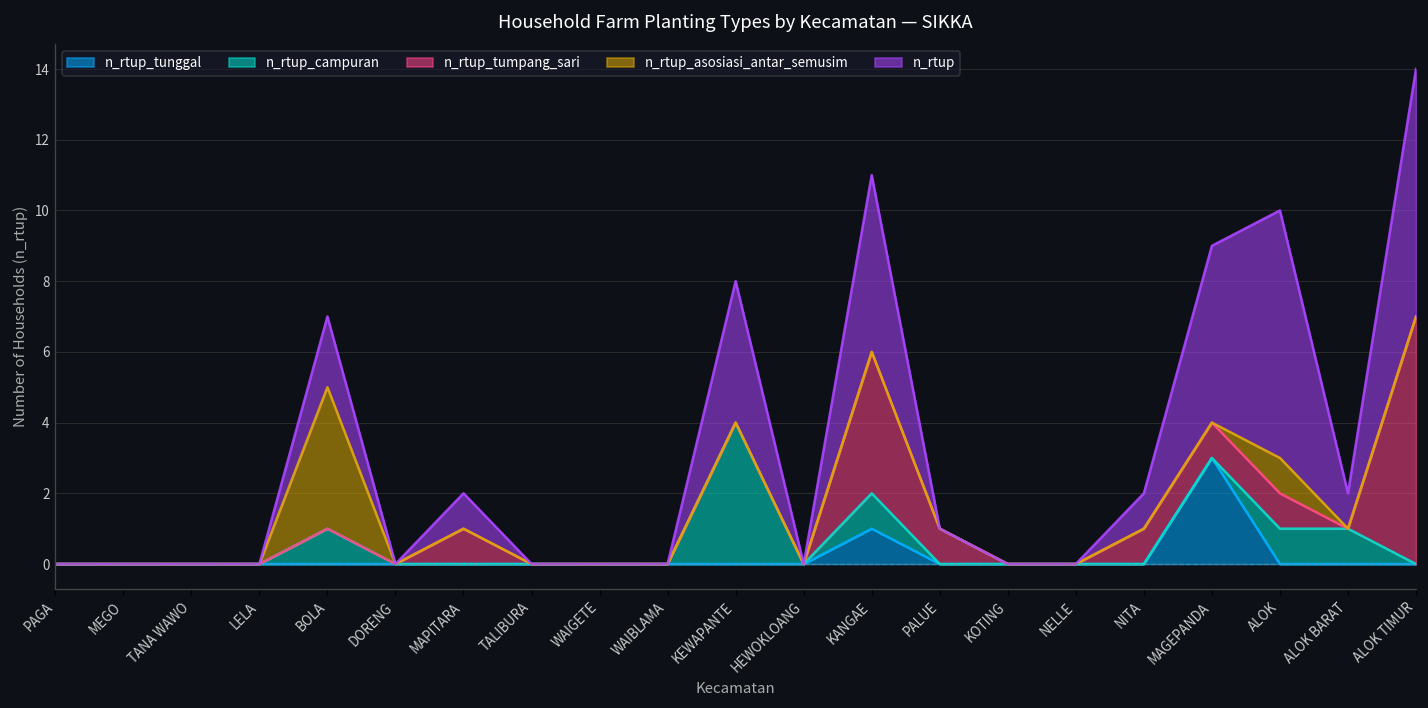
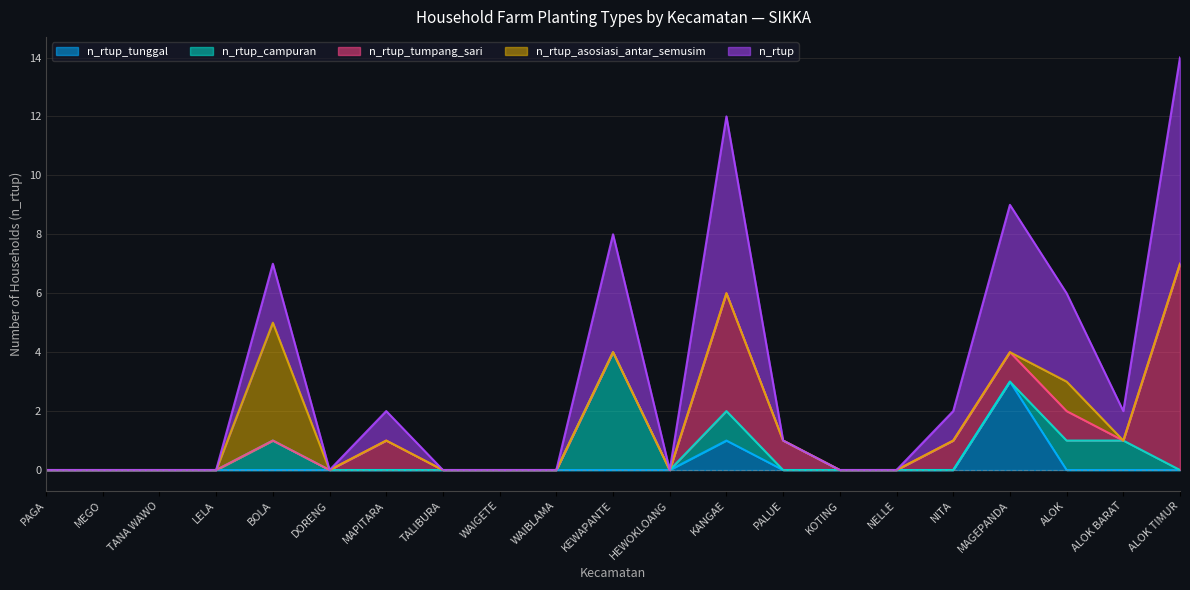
  {
    "n_rtup_tunggal": {
      "BOLA": 0,
      "KEWAPANTE": 0,
      "KANGAE": 1,
      "ALOK": 0,
      "ALOK BARAT": 0
    },
    "n_rtup_campuran": {
      "KANGAE": 2,
      "ALOK": 1
    },
    "n_rtup_tumpang_sari": {
      "ALOK": 2
    },
    "n_rtup_asosiasi_antar_semusim": {
      "BOLA": 5,
      "ALOK": 3
    },
    "n_rtup": {
      "BOLA": 2,
      "MAPITARA": 1,
      "KEWAPANTE": 4,
-     "KANGAE": 5,
+     "KANGAE": 6,
      "NITA": 1,
      "MAGEPANDA": 5,
-     "ALOK": 7,
+     "ALOK": 3,
      "ALOK BARAT": 1,
      "ALOK TIMUR": 7
    }
  }
